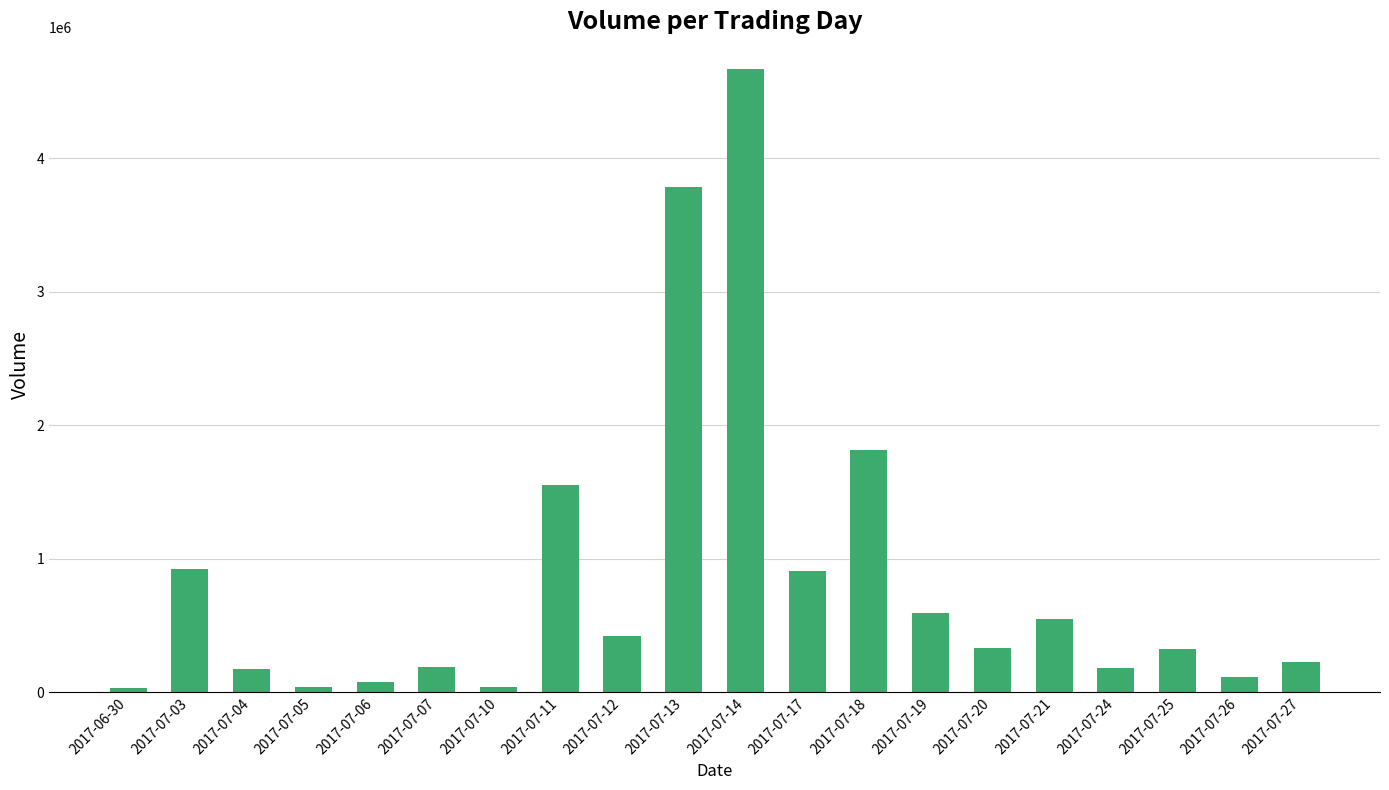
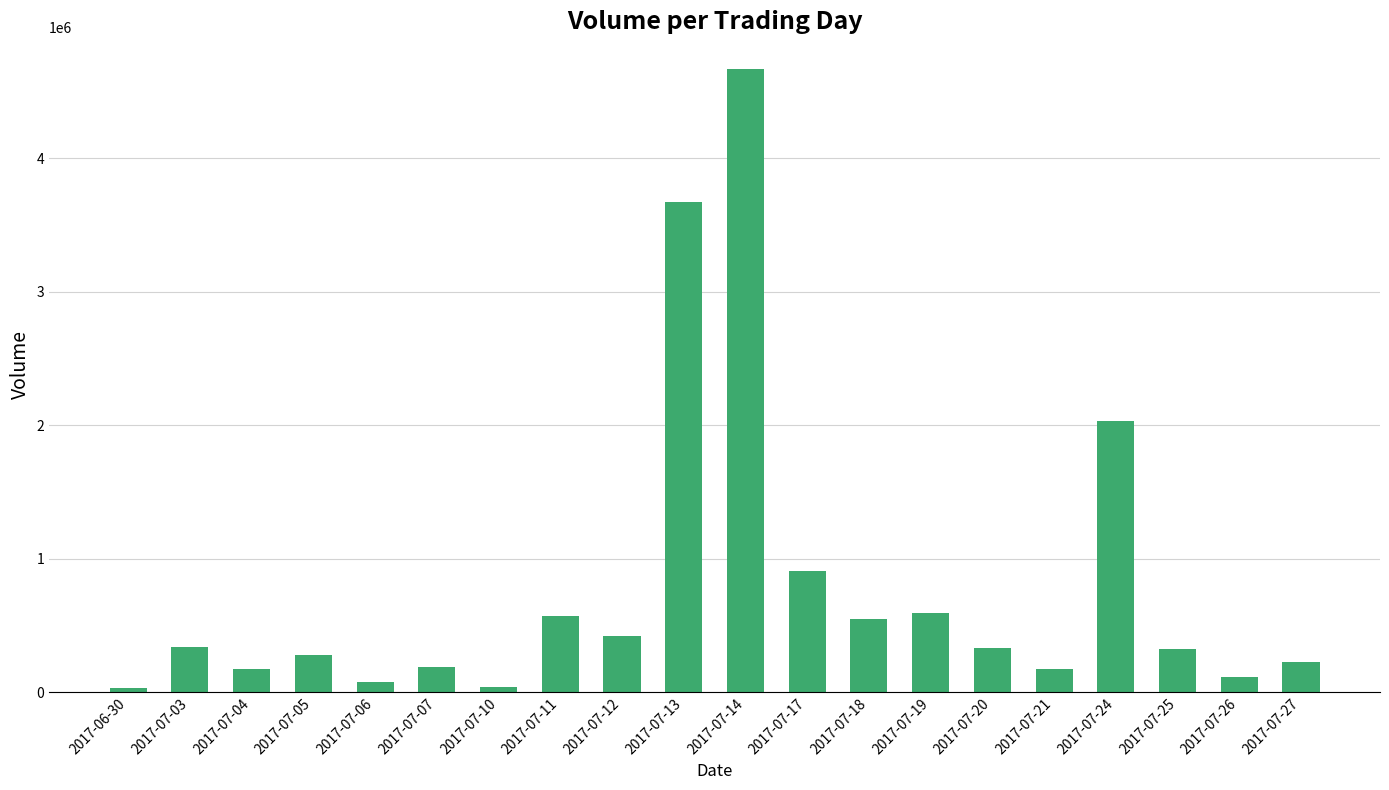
  {
    "2017-06-30": 30000,
-   "2017-07-03": 920000,
+   "2017-07-03": 340000,
    "2017-07-04": 180000,
-   "2017-07-05": 40000,
+   "2017-07-05": 280000,
    "2017-07-06": 80000,
    "2017-07-07": 190000,
    "2017-07-10": 40000,
-   "2017-07-11": 1560000,
+   "2017-07-11": 570000,
    "2017-07-12": 420000,
-   "2017-07-13": 3780000,
+   "2017-07-13": 3670000,
    "2017-07-14": 4670000,
    "2017-07-17": 910000,
-   "2017-07-18": 1820000,
+   "2017-07-18": 550000,
    "2017-07-19": 590000,
    "2017-07-20": 330000,
-   "2017-07-21": 550000,
-   "2017-07-24": 180000,
+   "2017-07-21": 180000,
+   "2017-07-24": 2040000,
    "2017-07-25": 330000,
    "2017-07-26": 110000,
    "2017-07-27": 230000
  }
